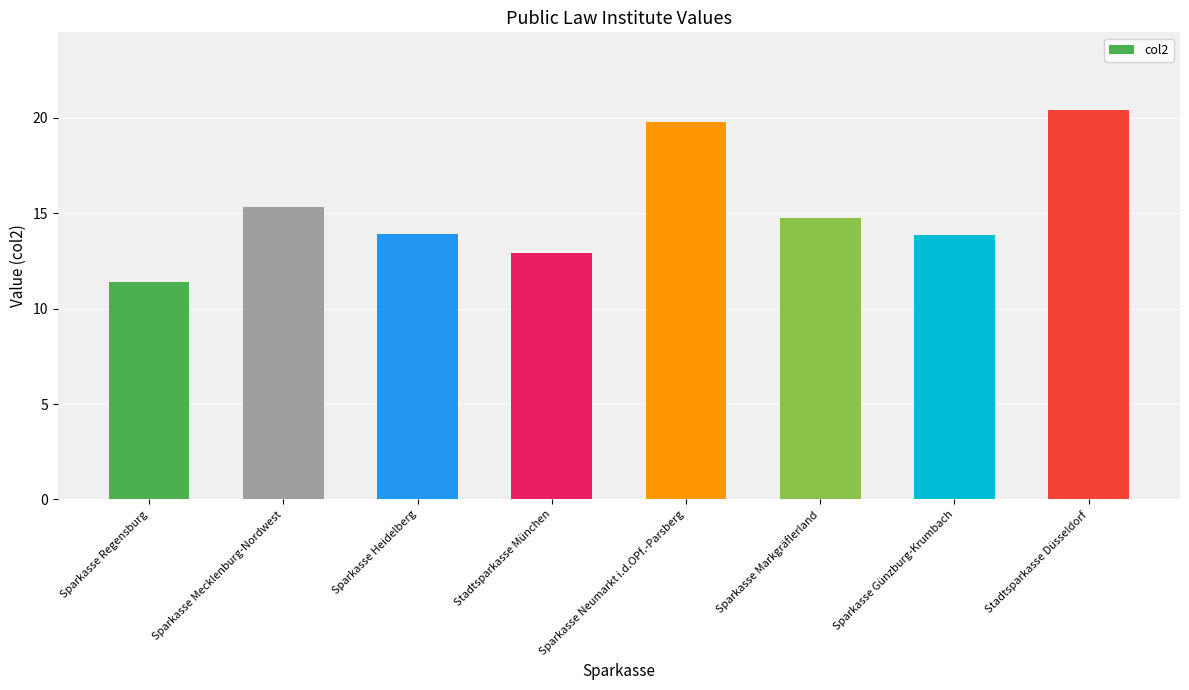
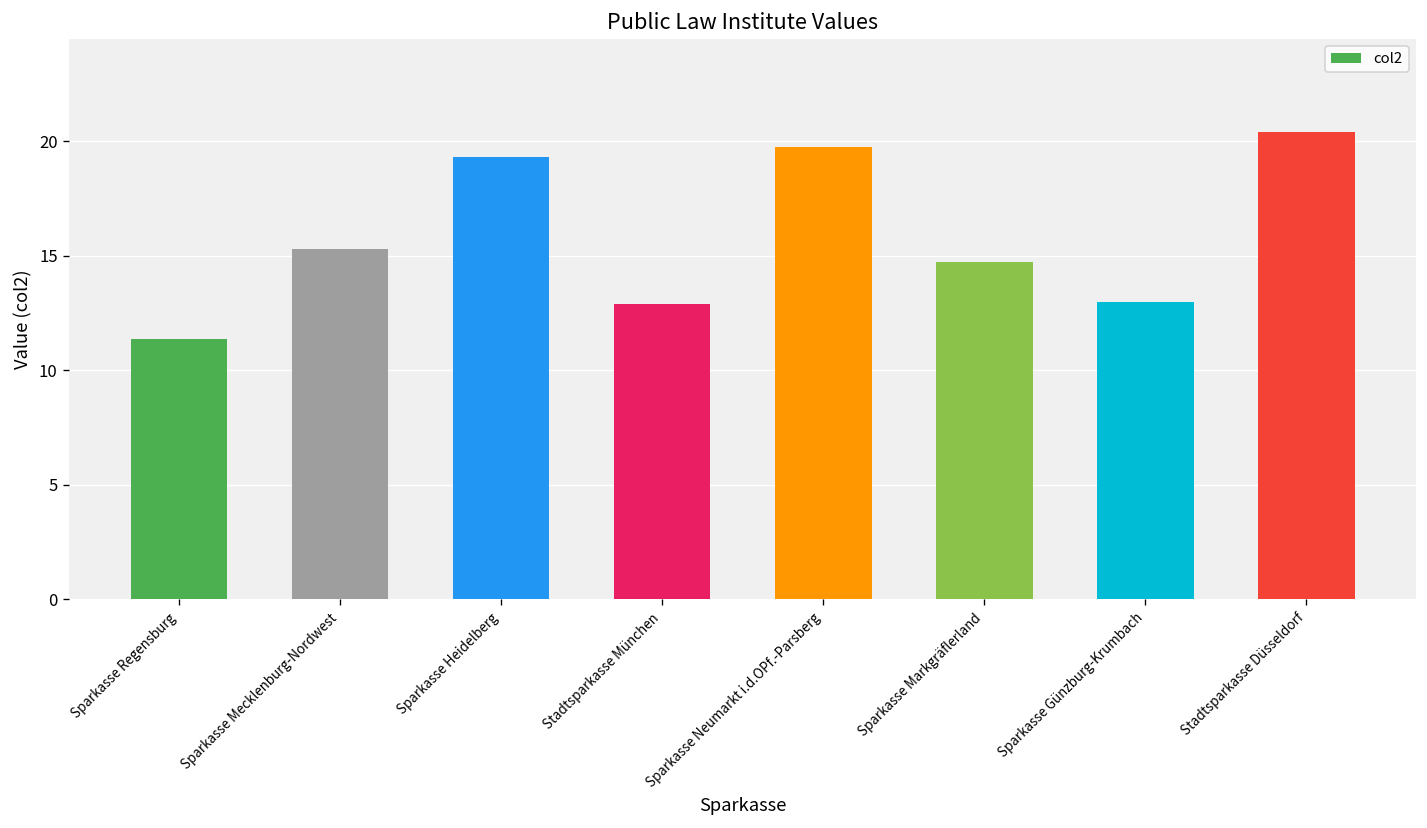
  {
    "Sparkasse Regensburg": 11.4,
    "Sparkasse Mecklenburg-Nordwest": 15.3,
-   "Sparkasse Heidelberg": 13.9,
+   "Sparkasse Heidelberg": 19.3,
    "Stadtsparkasse München": 12.9,
    "Sparkasse Neumarkt i.d.OPf.-Parsberg": 19.8,
    "Sparkasse Markgräflerland": 14.7,
-   "Sparkasse Günzburg-Krumbach": 13.9,
+   "Sparkasse Günzburg-Krumbach": 13.0,
    "Stadtsparkasse Düsseldorf": 20.4
  }
